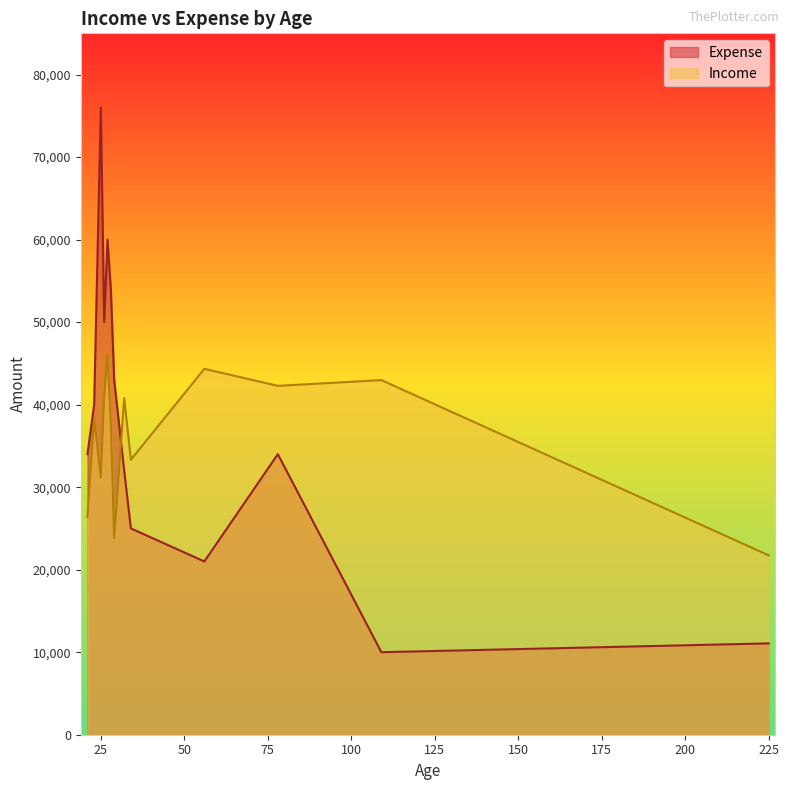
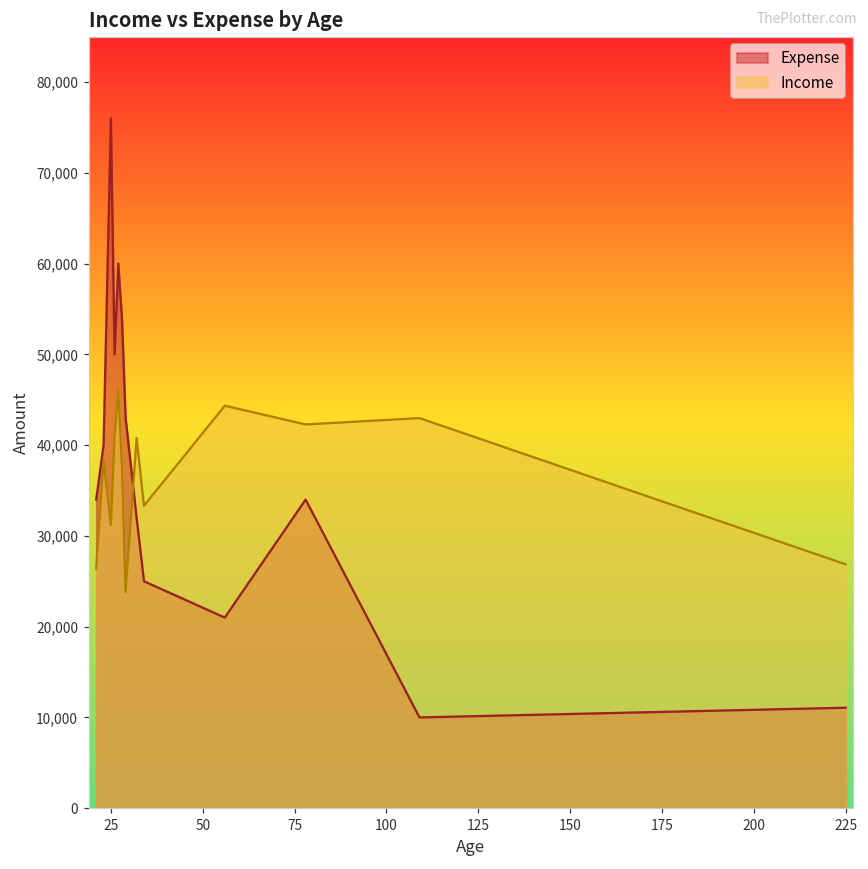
  {
    "Expense": {
      "25": "76,000",
      "225": "11,000"
    },
    "Income": {
      "25": "31,000",
-     "225": "22,000"
+     "225": "27,000"
    }
  }
